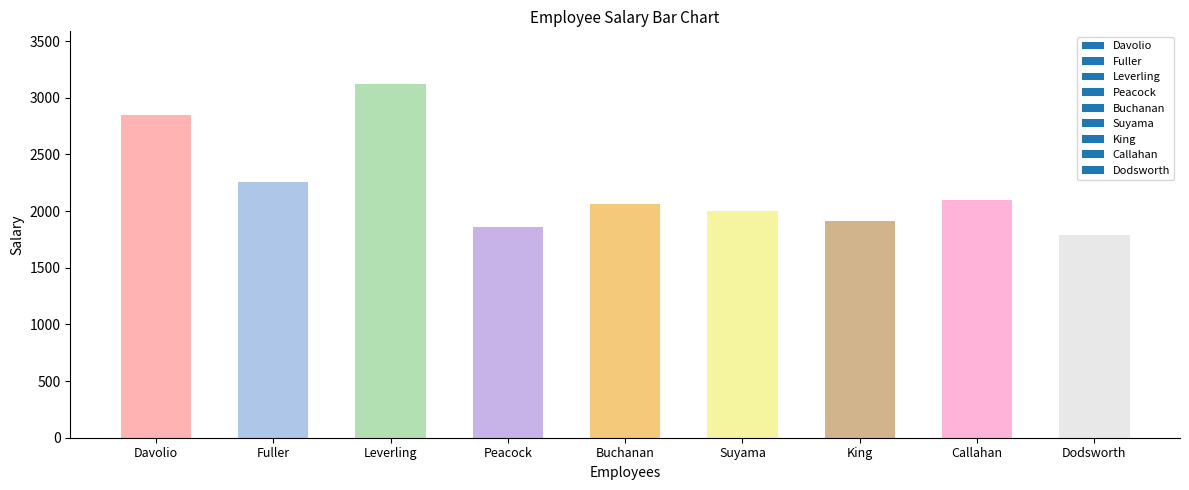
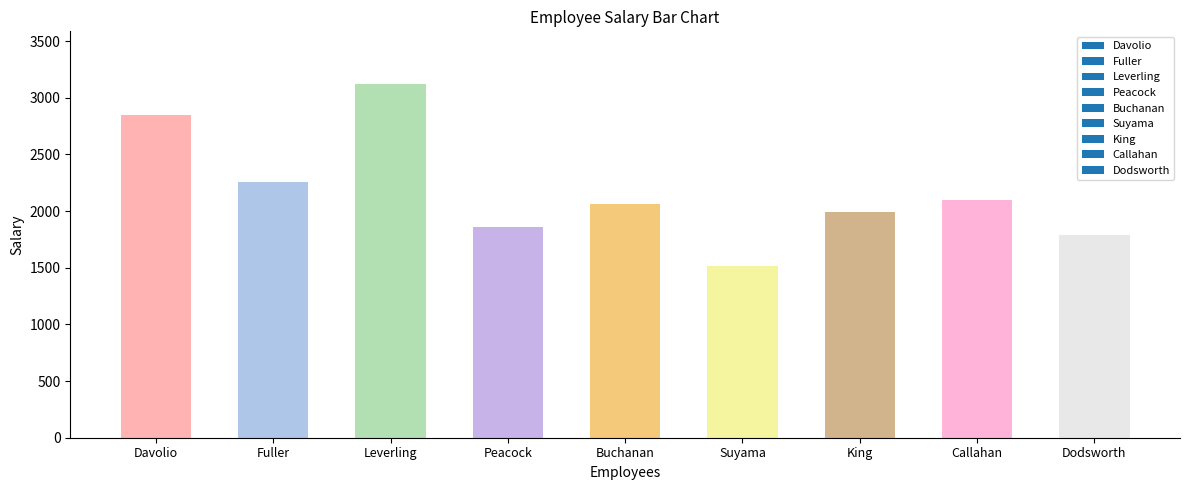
  {
    "Davolio": 2850,
    "Fuller": 2250,
    "Leverling": 3120,
    "Peacock": 1860,
    "Buchanan": 2060,
-   "Suyama": 2000,
-   "King": 1910,
+   "Suyama": 1510,
+   "King": 1990,
    "Callahan": 2100,
    "Dodsworth": 1790
  }
